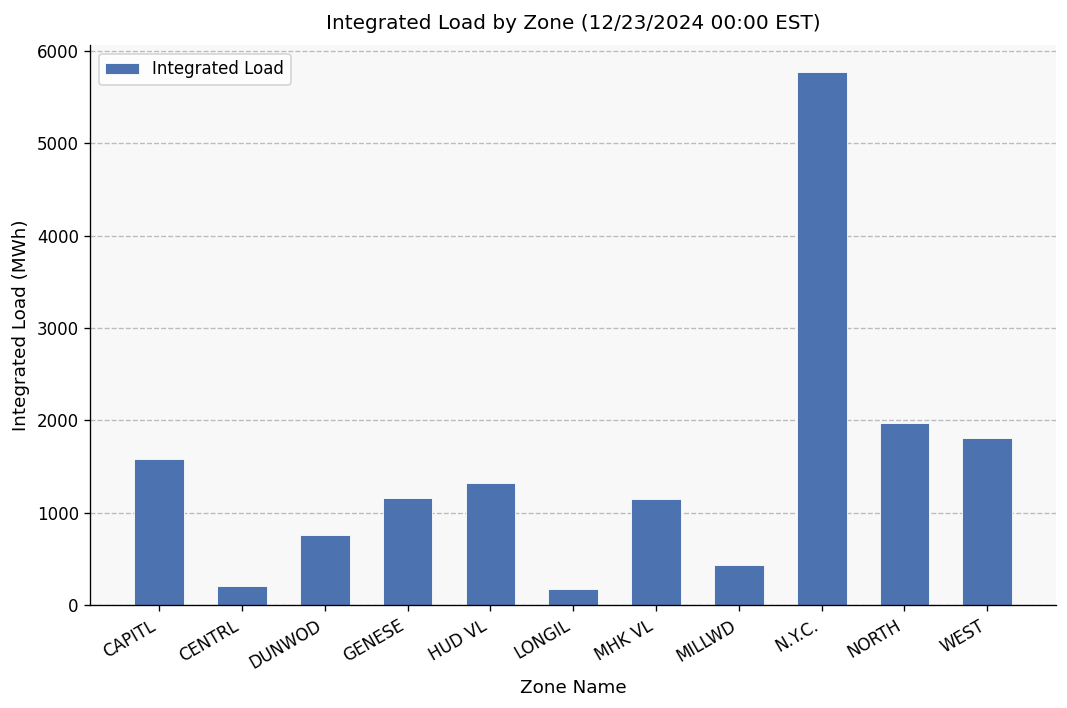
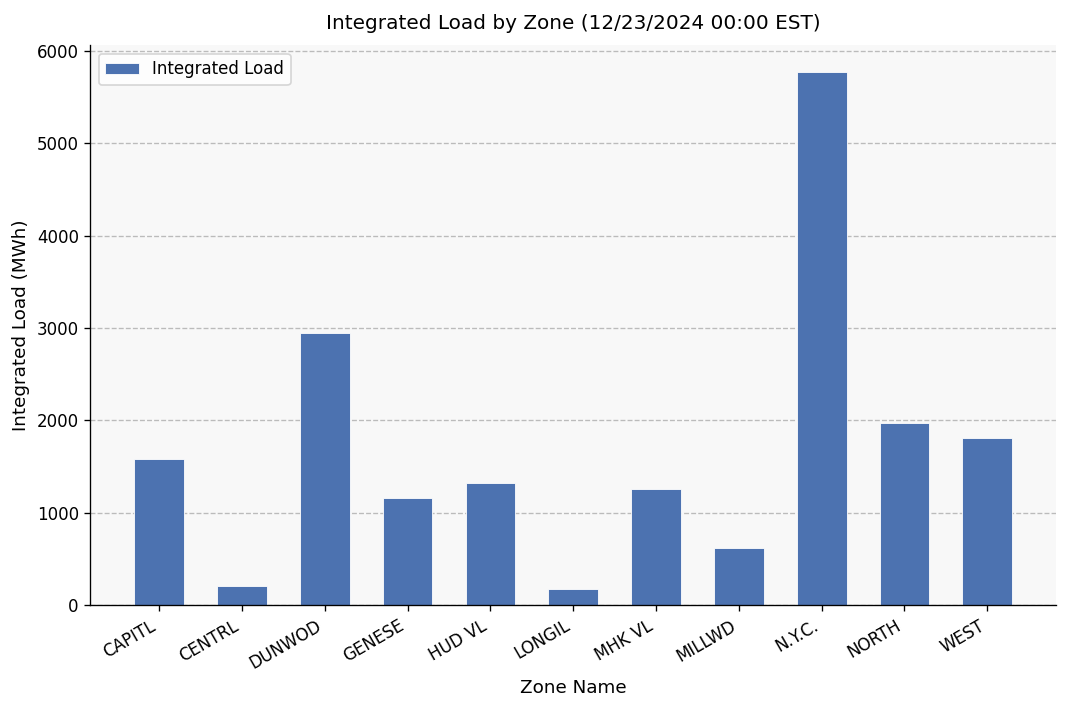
  {
    "CAPITL": 1600,
    "CENTRL": 200,
-   "DUNWOD": 800,
+   "DUNWOD": 2900,
    "GENESE": 1200,
    "HUD VL": 1300,
    "LONGIL": 200,
-   "MHK VL": 1100,
-   "MILLWD": 400,
+   "MHK VL": 1300,
+   "MILLWD": 600,
    "N.Y.C.": 5800,
    "NORTH": 2000,
    "WEST": 1800
  }
